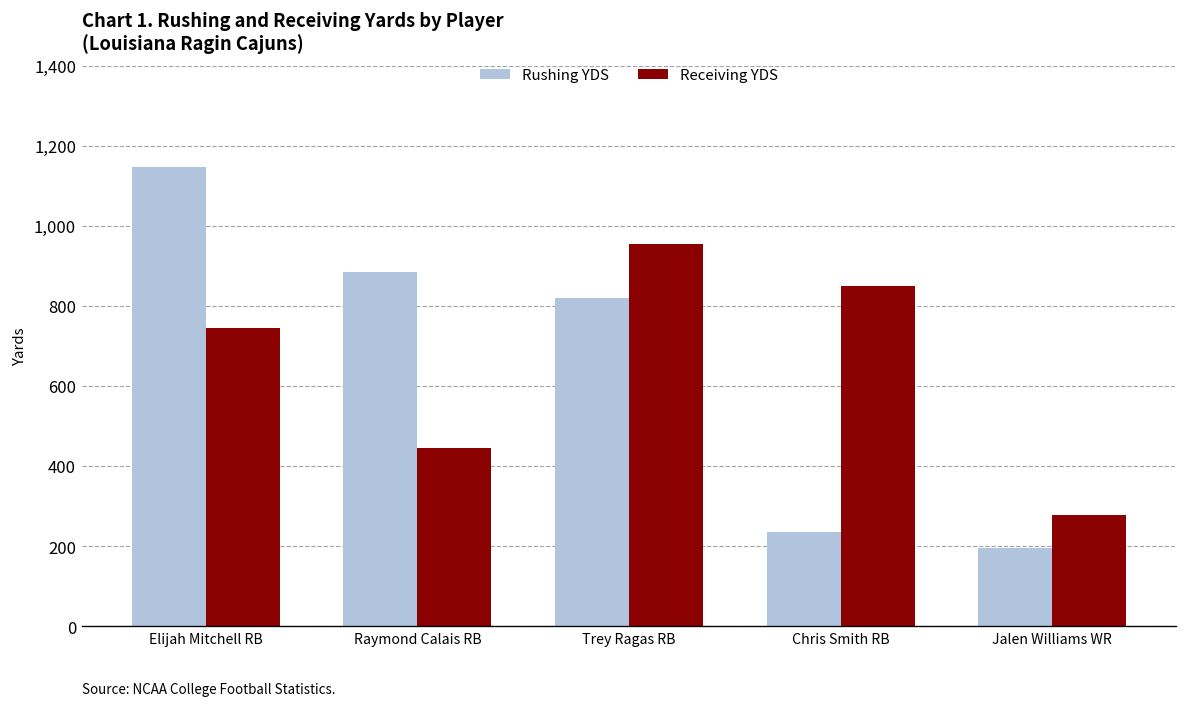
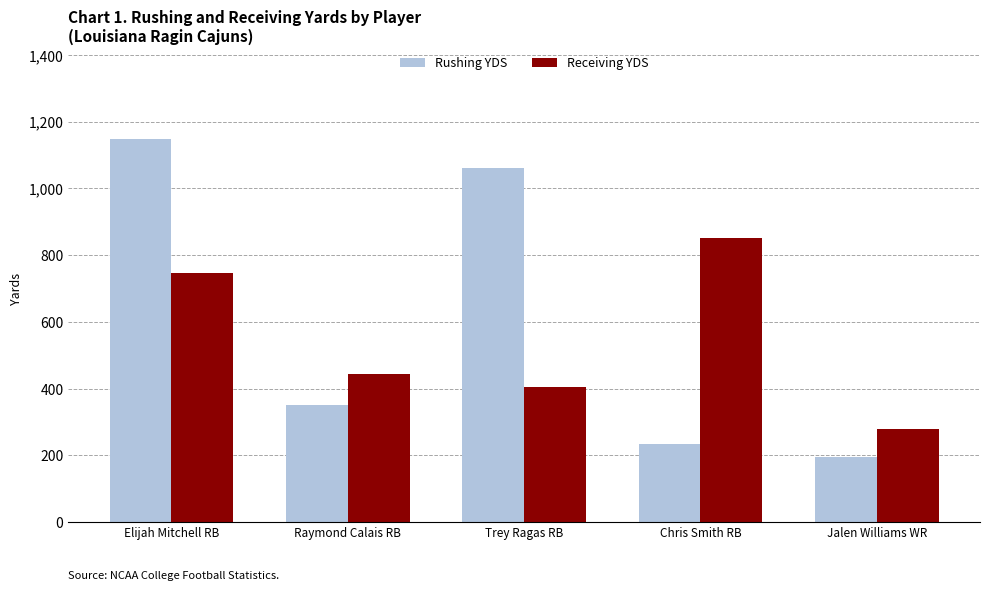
  {
    "Rushing YDS": {
      "Elijah Mitchell RB": "1,150",
-     "Raymond Calais RB": "890",
-     "Trey Ragas RB": "820",
+     "Raymond Calais RB": "350",
+     "Trey Ragas RB": "1,060",
      "Chris Smith RB": "240",
      "Jalen Williams WR": "200"
    },
    "Receiving YDS": {
      "Elijah Mitchell RB": "750",
      "Raymond Calais RB": "450",
-     "Trey Ragas RB": "960",
+     "Trey Ragas RB": "410",
      "Chris Smith RB": "850",
      "Jalen Williams WR": "280"
    }
  }
